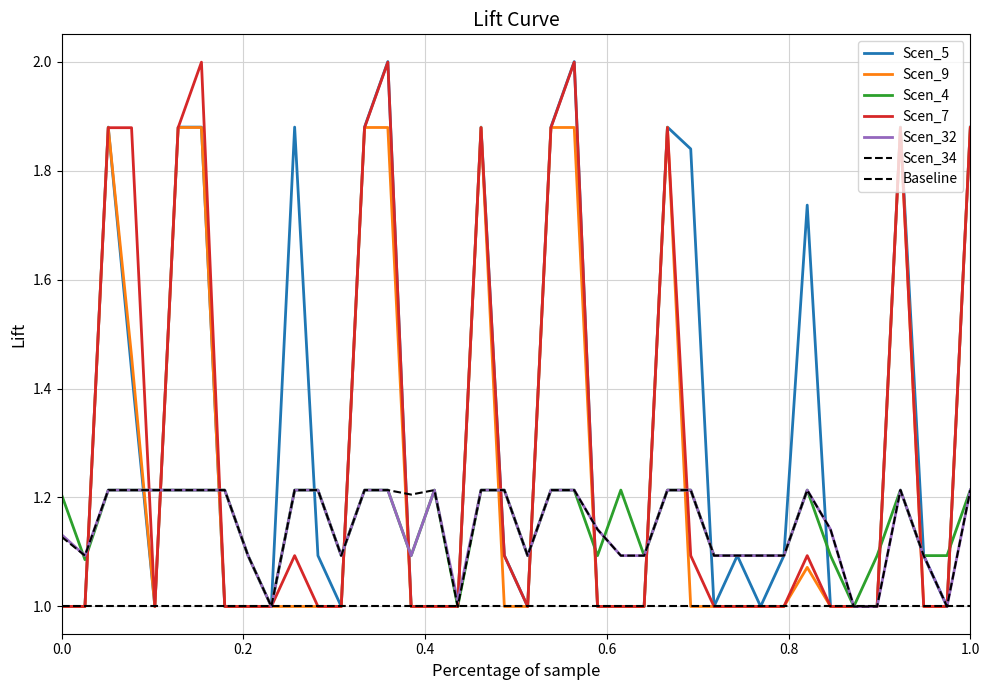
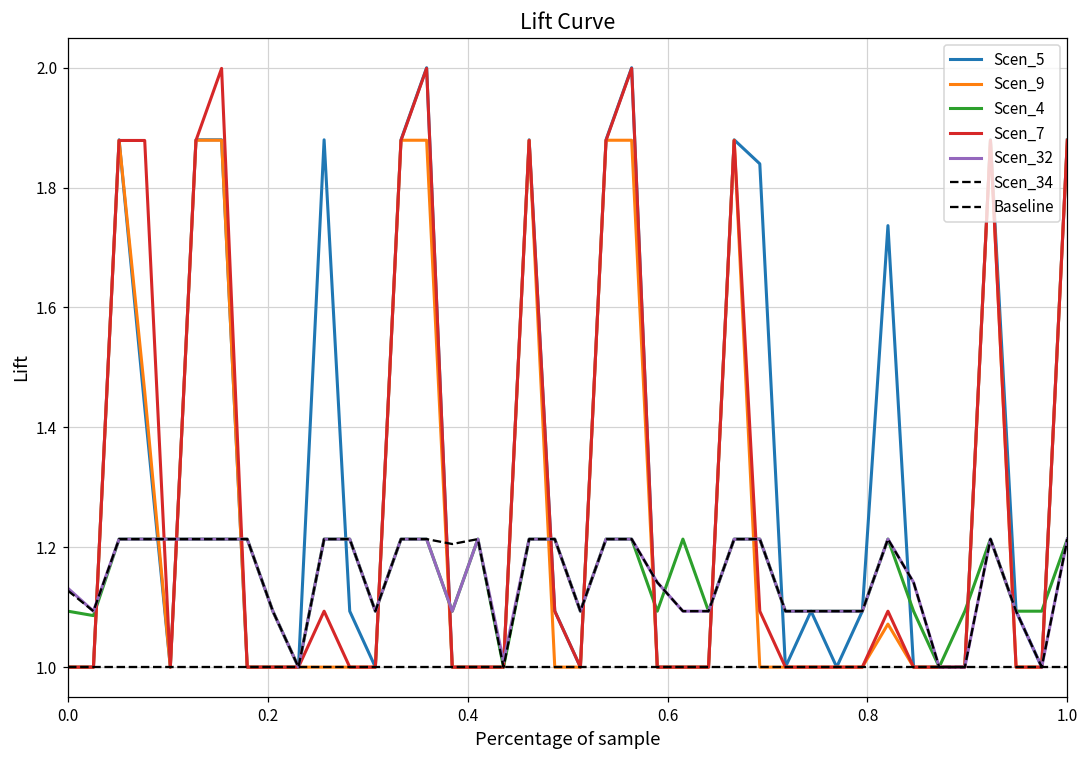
  {
    "Scen_4": {
-     "0.0": 1.20
+     "0.0": 1.09
    }
  }
